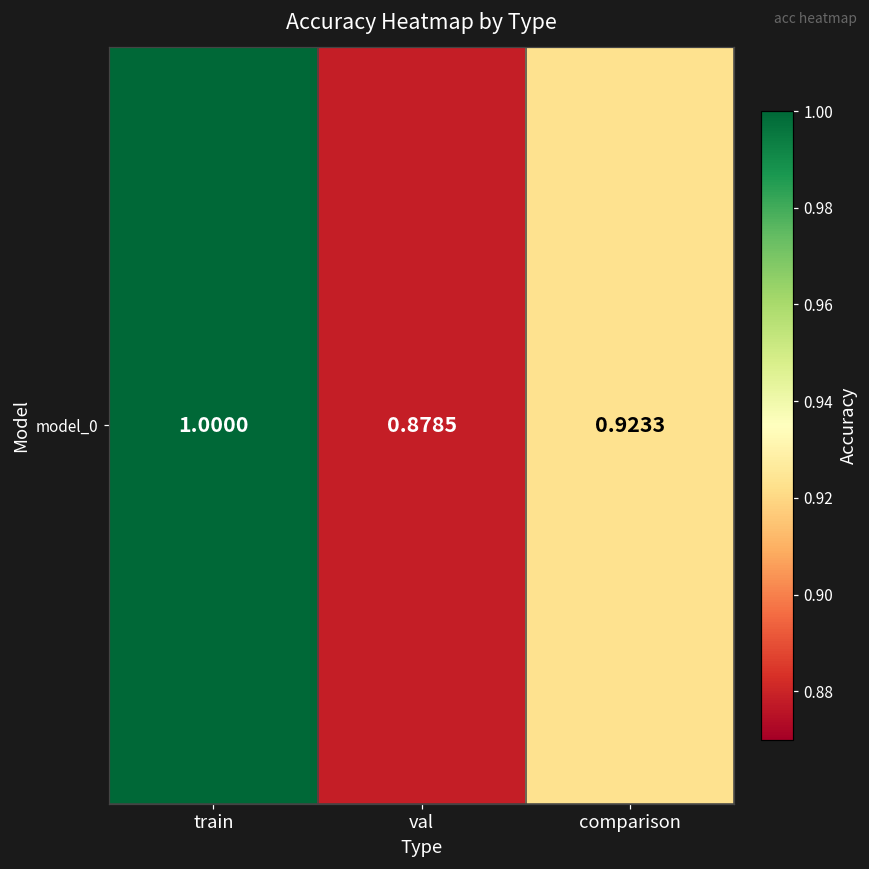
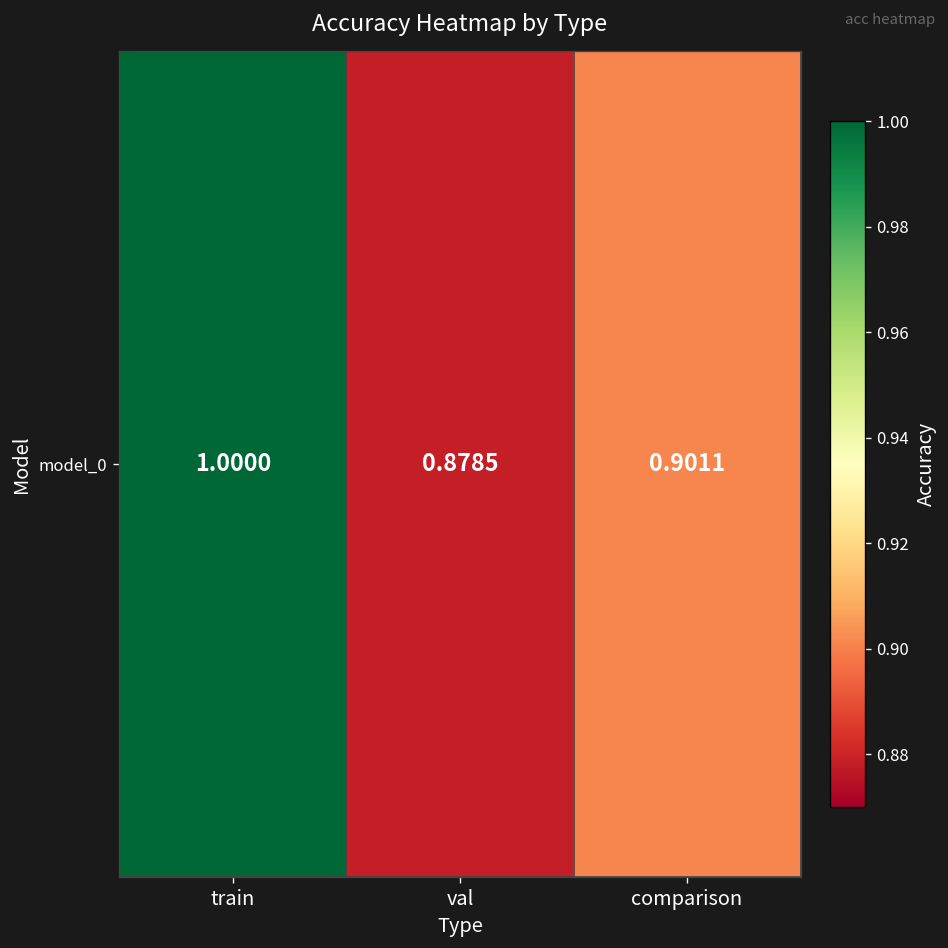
  {
    "model_0": {
      "train": 1.0000,
      "val": 0.8785,
-     "comparison": 0.9233
+     "comparison": 0.9011
    }
  }
